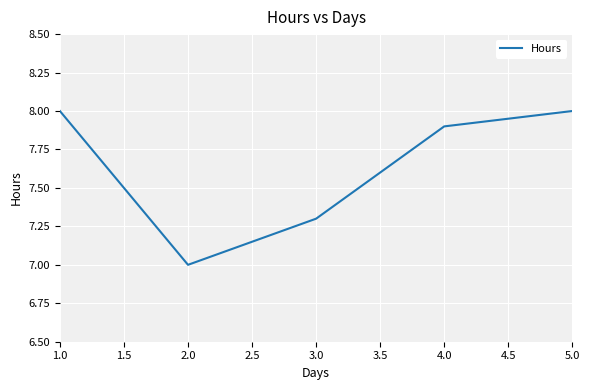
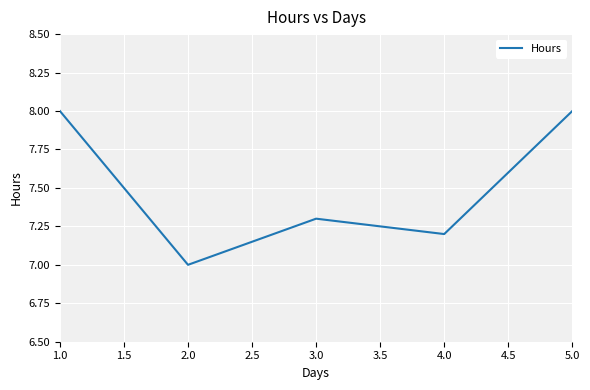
  {
    "1.0": 8.0,
    "2.0": 7.0,
    "3.0": 7.3,
-   "4.0": 7.9,
+   "4.0": 7.2,
    "5.0": 8.0
  }
